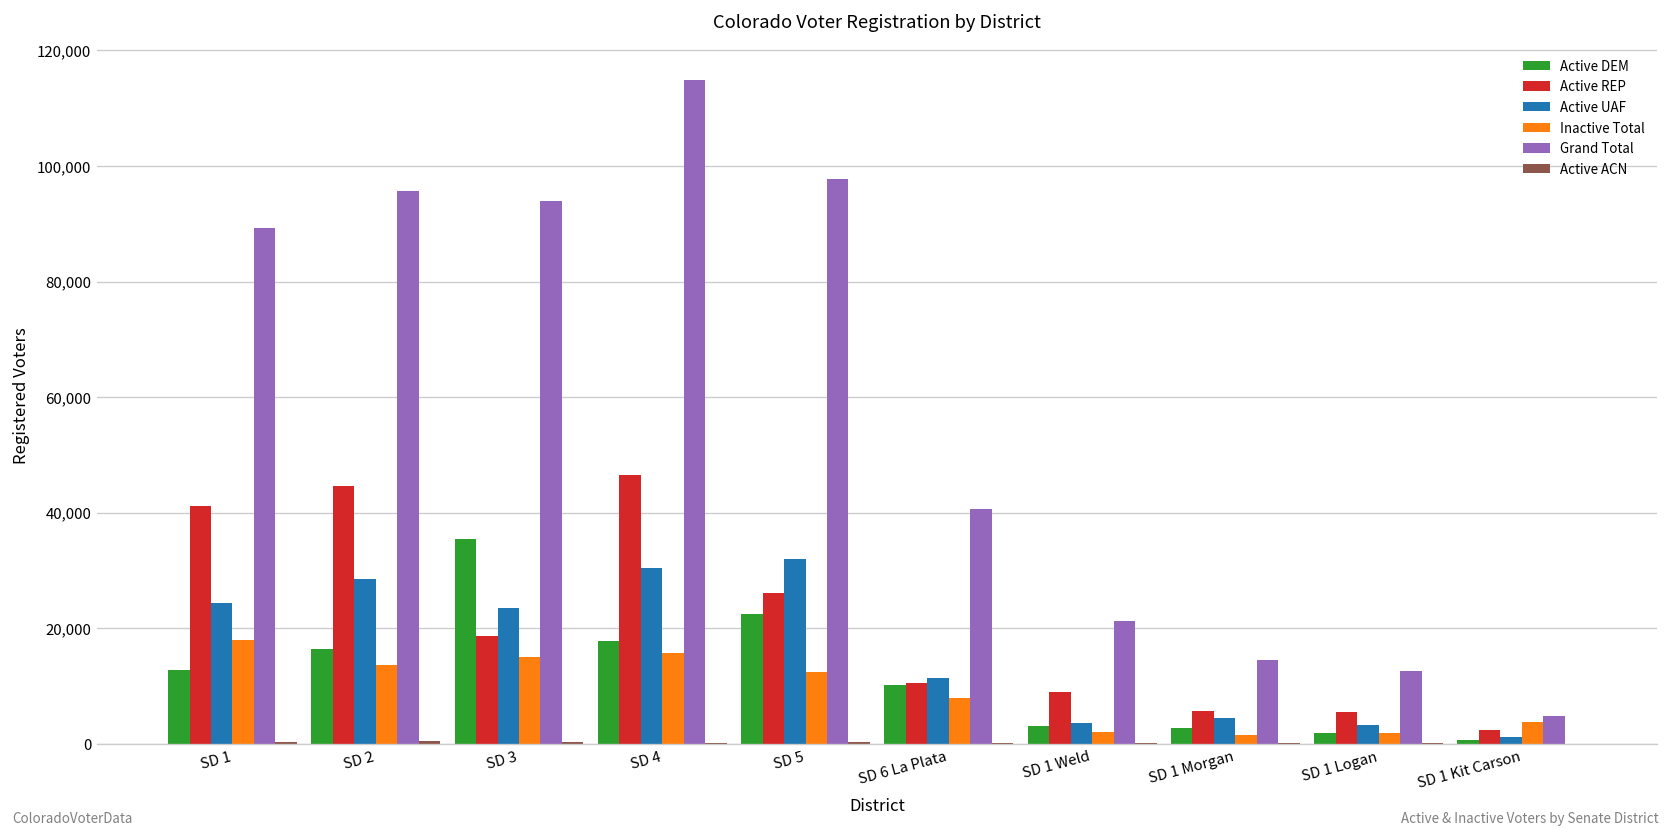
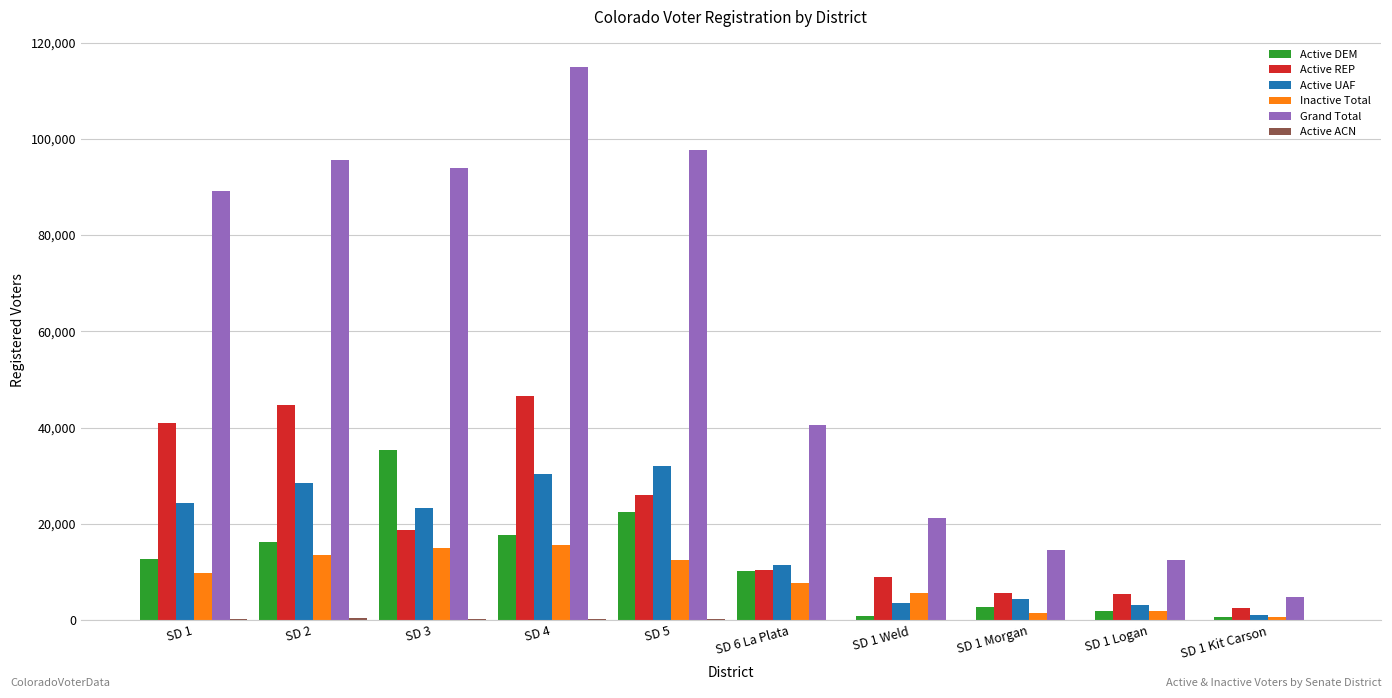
  {
    "Active DEM": {
      "SD 1": "13,000",
      "SD 2": "16,000",
      "SD 3": "35,000",
      "SD 4": "18,000",
      "SD 5": "22,000",
      "SD 6 La Plata": "10,000",
-     "SD 1 Weld": "3,000",
+     "SD 1 Weld": "1,000",
      "SD 1 Morgan": "3,000",
      "SD 1 Logan": "2,000",
      "SD 1 Kit Carson": "1,000"
    },
    "Active REP": {
      "SD 1": "41,000",
      "SD 2": "45,000",
      "SD 3": "19,000",
      "SD 4": "47,000",
      "SD 5": "26,000",
      "SD 6 La Plata": "10,000",
      "SD 1 Weld": "9,000",
      "SD 1 Morgan": "6,000",
      "SD 1 Logan": "5,000",
      "SD 1 Kit Carson": "2,000"
    },
    "Active UAF": {
      "SD 1": "24,000",
      "SD 2": "28,000",
      "SD 3": "23,000",
      "SD 4": "30,000",
      "SD 5": "32,000",
      "SD 6 La Plata": "11,000",
      "SD 1 Weld": "3,000",
      "SD 1 Morgan": "4,000",
      "SD 1 Logan": "3,000",
      "SD 1 Kit Carson": "1,000"
    },
    "Inactive Total": {
-     "SD 1": "18,000",
+     "SD 1": "10,000",
      "SD 2": "14,000",
      "SD 3": "15,000",
      "SD 4": "16,000",
      "SD 5": "12,000",
      "SD 6 La Plata": "8,000",
-     "SD 1 Weld": "2,000",
+     "SD 1 Weld": "6,000",
      "SD 1 Morgan": "2,000",
      "SD 1 Logan": "2,000",
-     "SD 1 Kit Carson": "4,000"
+     "SD 1 Kit Carson": "1,000"
    },
    "Grand Total": {
      "SD 1": "89,000",
      "SD 2": "96,000",
      "SD 3": "94,000",
      "SD 4": "115,000",
      "SD 5": "98,000",
      "SD 6 La Plata": "41,000",
      "SD 1 Weld": "21,000",
      "SD 1 Morgan": "14,000",
      "SD 1 Logan": "13,000",
      "SD 1 Kit Carson": "5,000"
    }
  }
